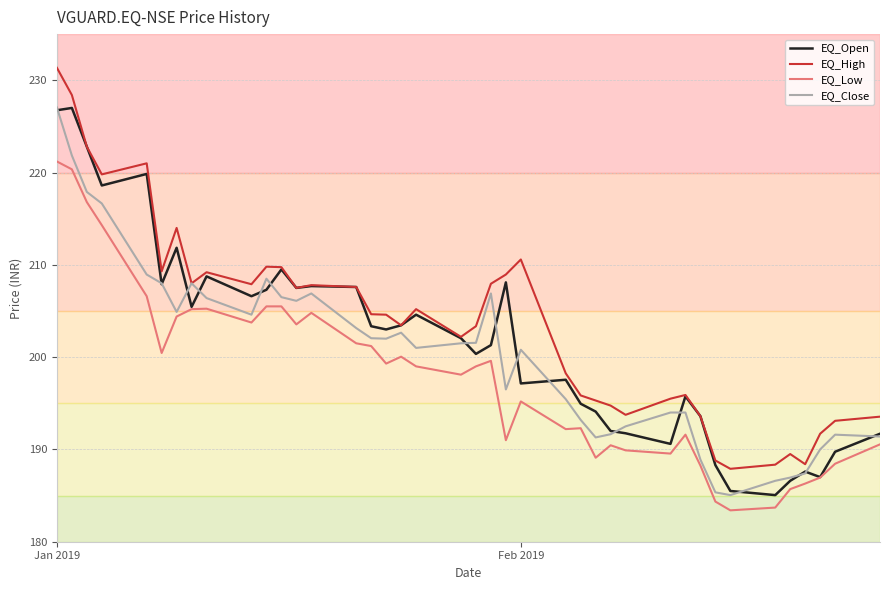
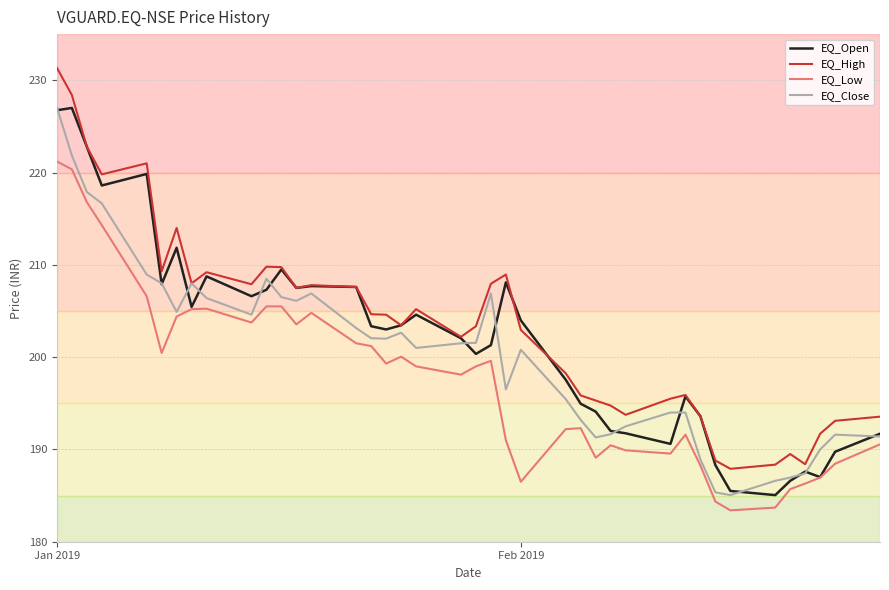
  {
    "EQ_Open": {
      "Jan 2019": 227,
-     "Feb 2019": 197
+     "Feb 2019": 204
    },
    "EQ_High": {
      "Jan 2019": 231,
-     "Feb 2019": 211
+     "Feb 2019": 203
    },
    "EQ_Low": {
      "Jan 2019": 221,
-     "Feb 2019": 195
+     "Feb 2019": 187
    },
    "EQ_Close": {
      "Jan 2019": 227,
      "Feb 2019": 201
    }
  }
